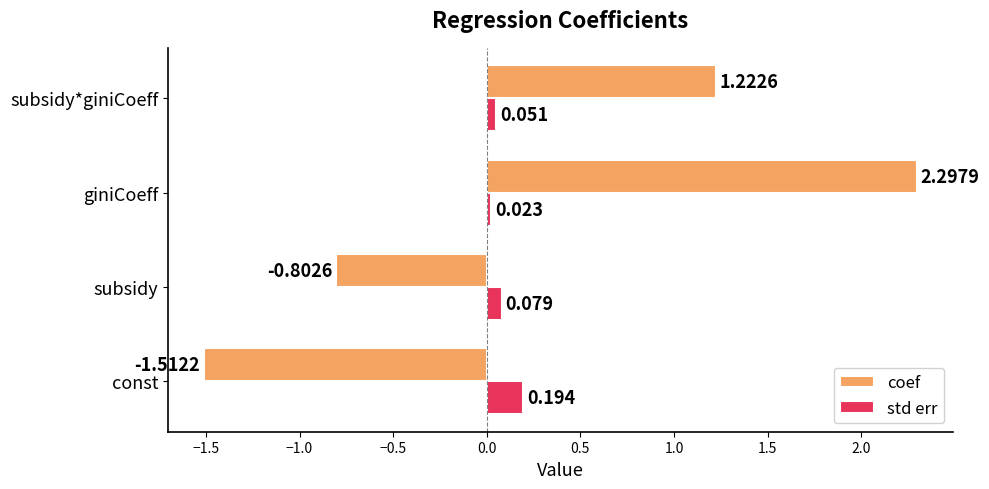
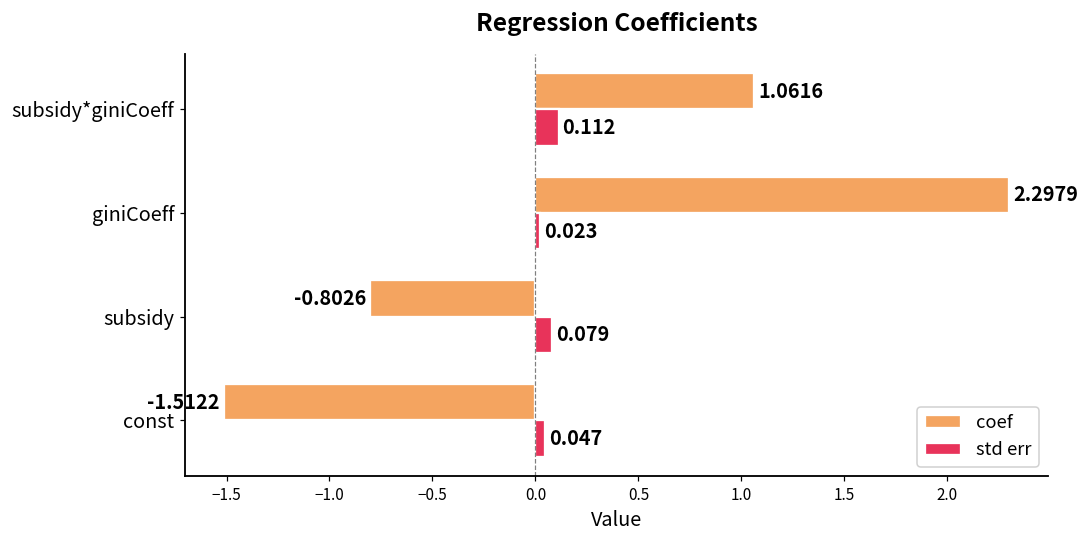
  {
    "coef": {
-     "subsidy*giniCoeff": 1.2226,
+     "subsidy*giniCoeff": 1.0616,
      "giniCoeff": 2.2979,
      "subsidy": -0.8026,
      "const": -1.5122
    },
    "std err": {
-     "subsidy*giniCoeff": 0.051,
+     "subsidy*giniCoeff": 0.112,
      "giniCoeff": 0.023,
      "subsidy": 0.079,
-     "const": 0.194
+     "const": 0.047
    }
  }
